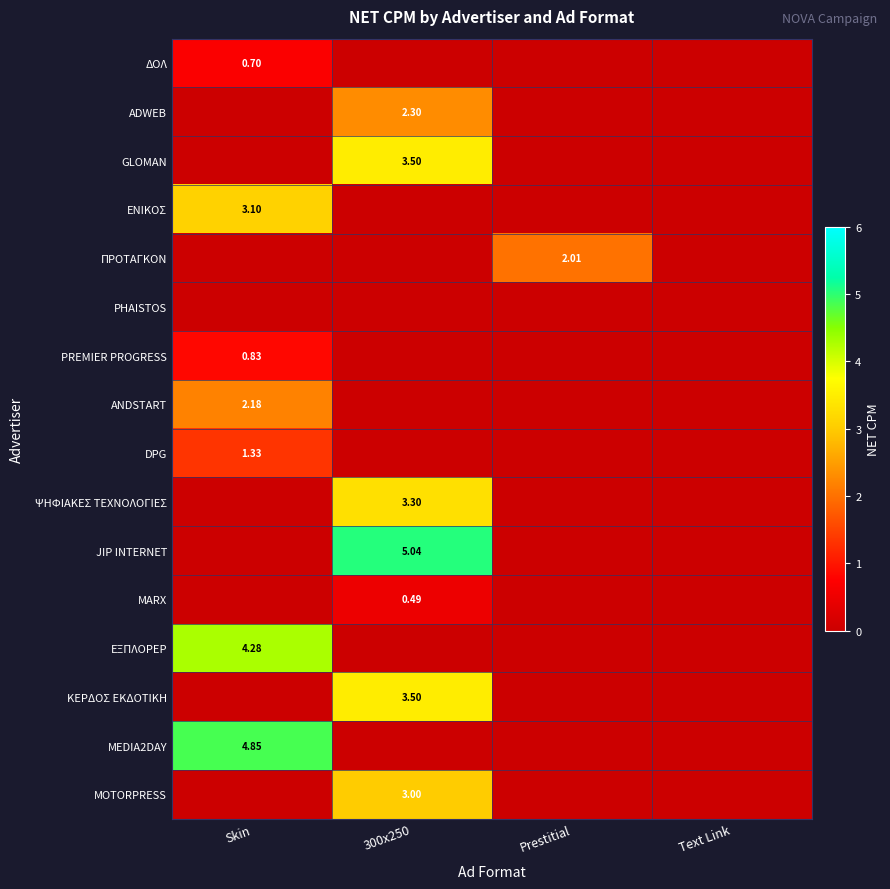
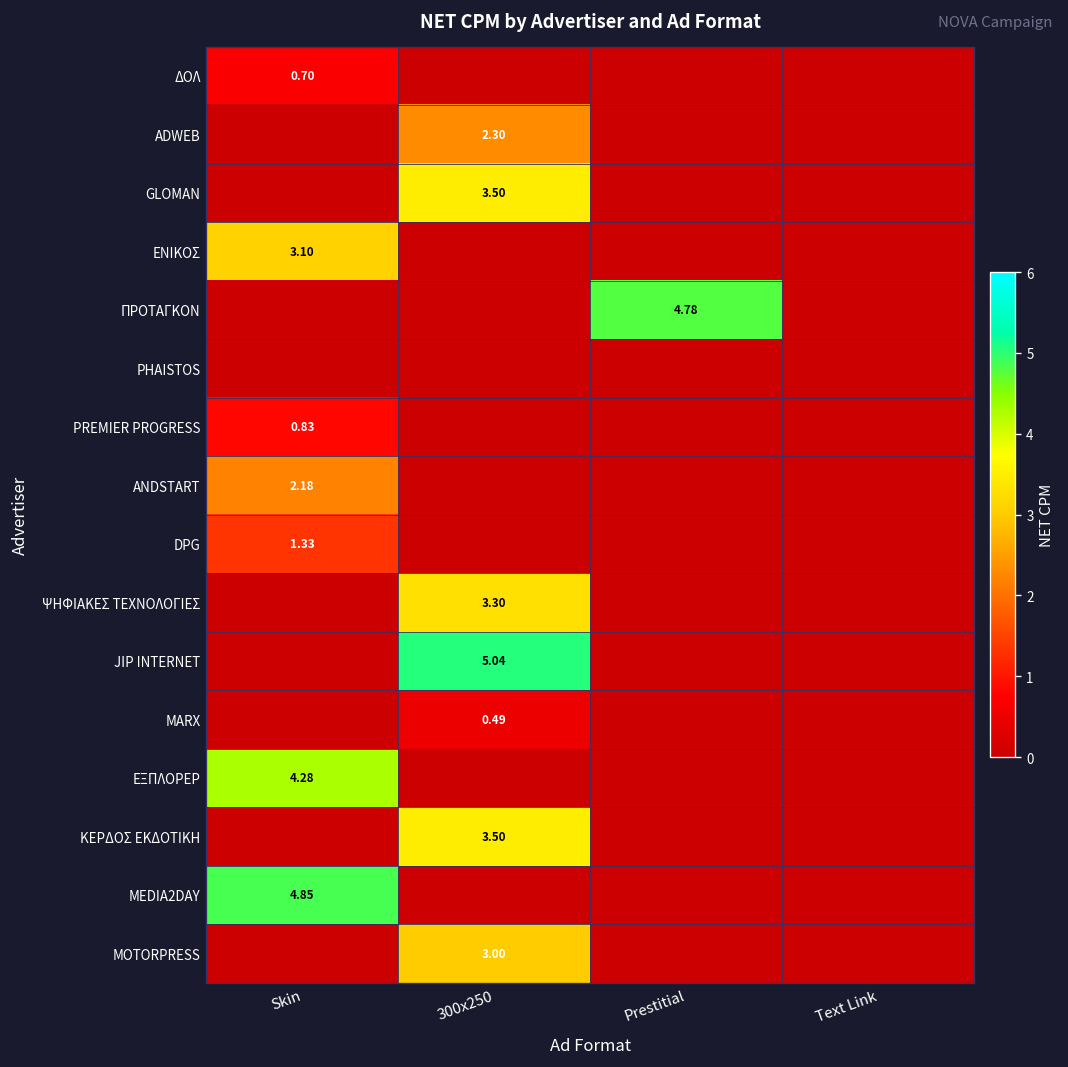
  {
    "ΔΟΛ": {
      "Skin": 0.70
    },
    "ADWEB": {
      "300x250": 2.30
    },
    "GLOMAN": {
      "300x250": 3.50
    },
    "ΕΝΙΚΟΣ": {
      "Skin": 3.10
    },
    "ΠΡΟΤΑΓΚΟΝ": {
-     "Prestitial": 2.01
+     "Prestitial": 4.78
    },
    "PREMIER PROGRESS": {
      "Skin": 0.83
    },
    "ANDSTART": {
      "Skin": 2.18
    },
    "DPG": {
      "Skin": 1.33
    },
    "ΨΗΦΙΑΚΕΣ ΤΕΧΝΟΛΟΓΙΕΣ": {
      "300x250": 3.30
    },
    "JIP INTERNET": {
      "300x250": 5.04
    },
    "MARX": {
      "300x250": 0.49
    },
    "ΕΞΠΛΟΡΕΡ": {
      "Skin": 4.28
    },
    "ΚΕΡΔΟΣ ΕΚΔΟΤΙΚΗ": {
      "300x250": 3.50
    },
    "MEDIA2DAY": {
      "Skin": 4.85
    },
    "MOTORPRESS": {
      "300x250": 3.00
    }
  }
